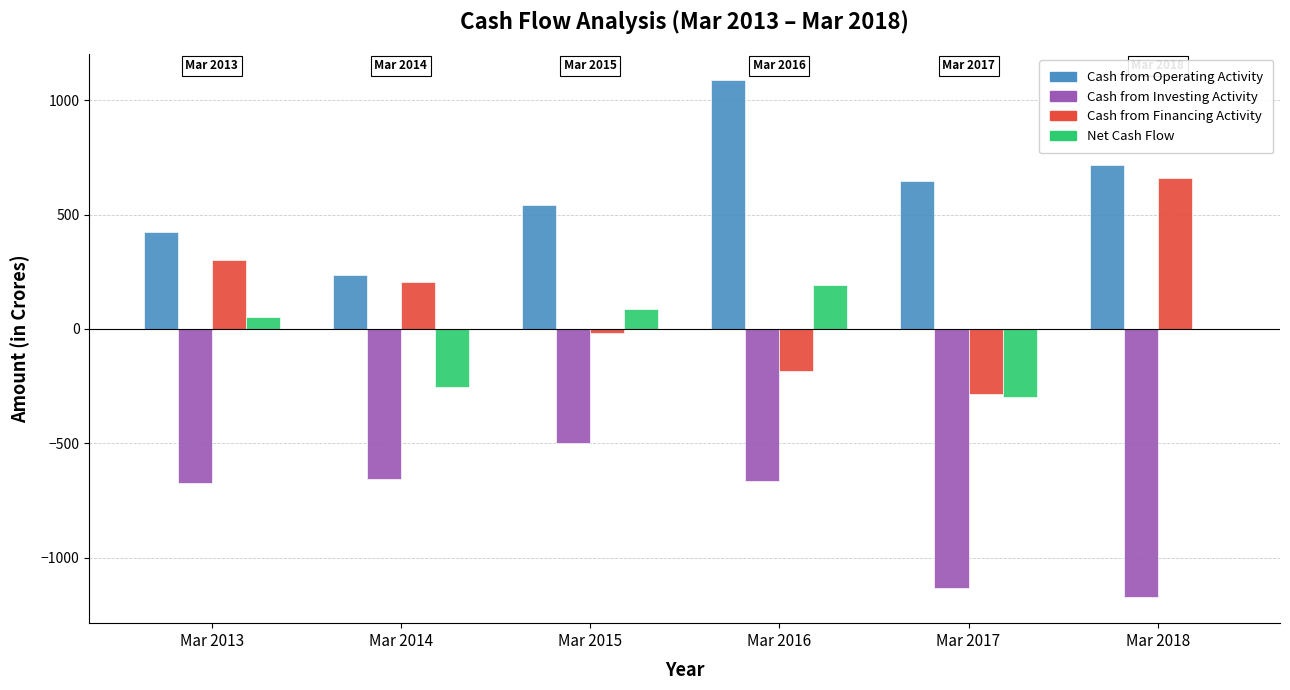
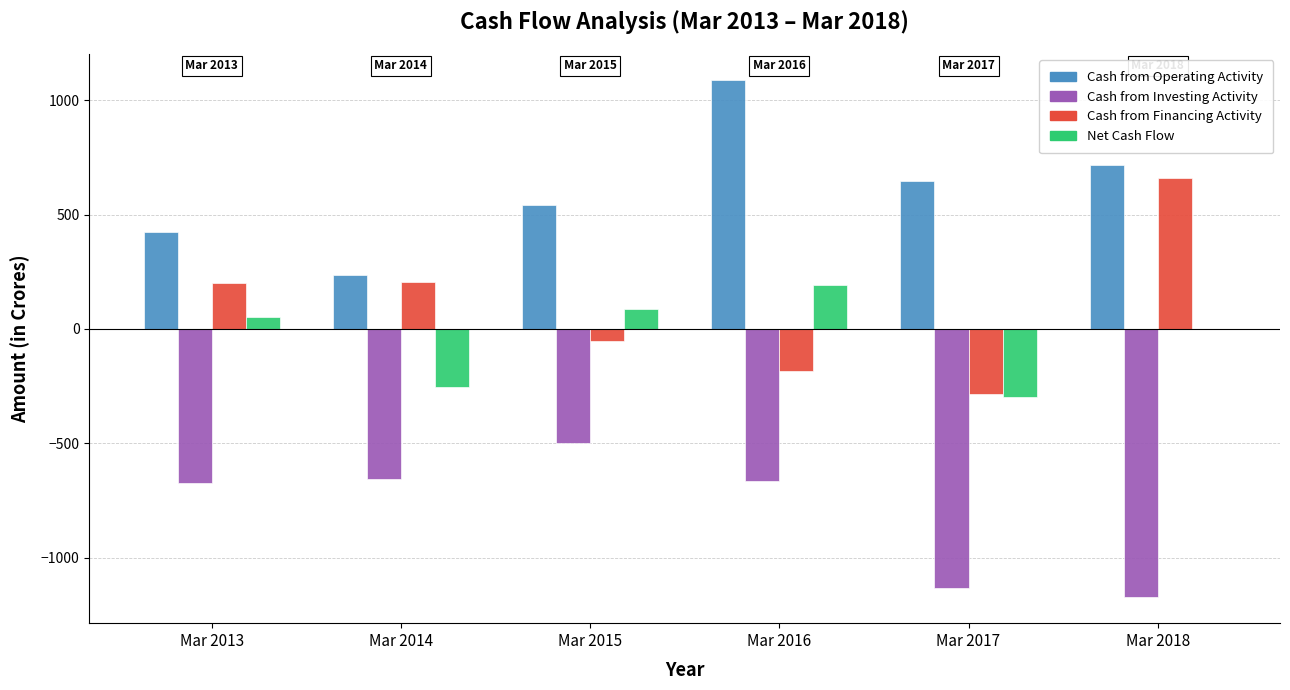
  {
    "Cash from Operating Activity": {
      "Mar 2013": 420,
      "Mar 2014": 240,
      "Mar 2015": 540,
      "Mar 2016": 1090,
      "Mar 2017": 650,
      "Mar 2018": 720
    },
    "Cash from Investing Activity": {
      "Mar 2013": -670,
      "Mar 2014": -660,
      "Mar 2015": -500,
      "Mar 2016": -670,
      "Mar 2017": -1130,
      "Mar 2018": -1170
    },
    "Cash from Financing Activity": {
-     "Mar 2013": 300,
+     "Mar 2013": 200,
      "Mar 2014": 210,
-     "Mar 2015": -20,
+     "Mar 2015": -60,
      "Mar 2016": -180,
      "Mar 2017": -280,
      "Mar 2018": 660
    },
    "Net Cash Flow": {
      "Mar 2013": 50,
      "Mar 2014": -260,
      "Mar 2015": 90,
      "Mar 2016": 190,
      "Mar 2017": -300
    }
  }
